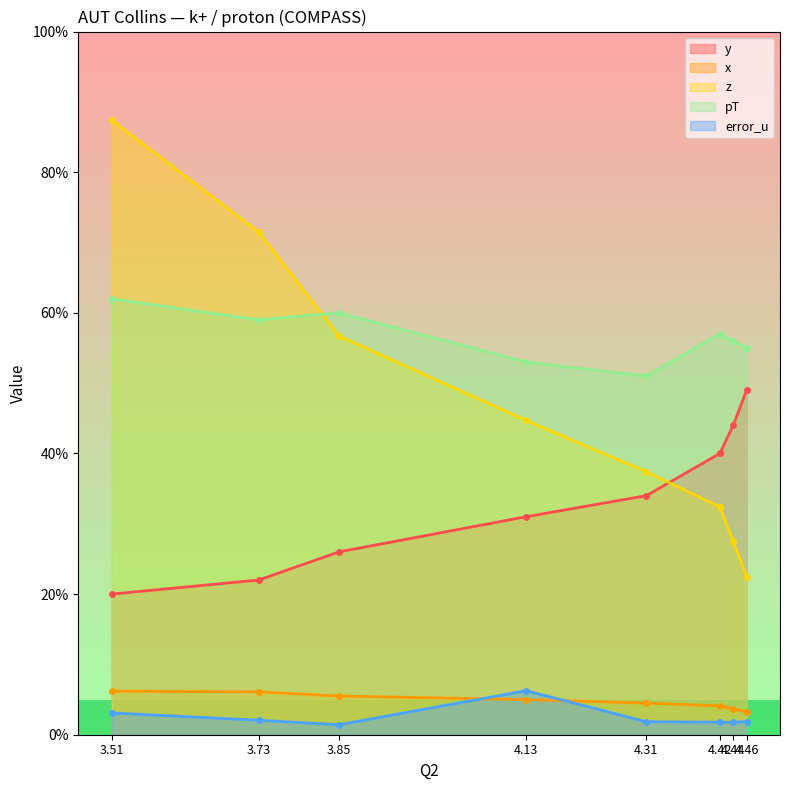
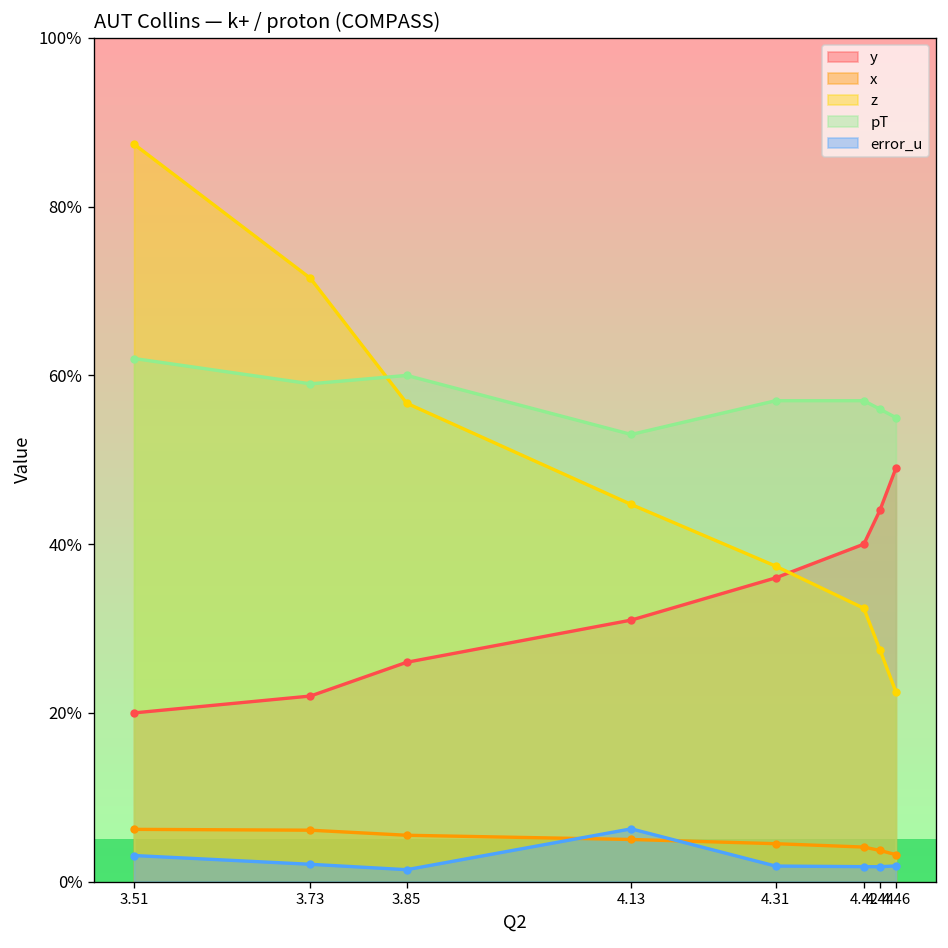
  {
    "y": {
      "3.51": "20%",
      "3.73": "22%",
      "3.85": "26%",
      "4.13": "31%",
-     "4.31": "34%"
+     "4.31": "36%"
    },
    "pT": {
      "3.51": "62%",
      "3.73": "59%",
      "3.85": "60%",
      "4.13": "53%",
-     "4.31": "51%"
+     "4.31": "57%"
    },
    "error_u": {
      "3.51": "3%",
      "3.73": "2%",
      "3.85": "1%",
      "4.13": "6%",
      "4.31": "2%"
    }
  }
